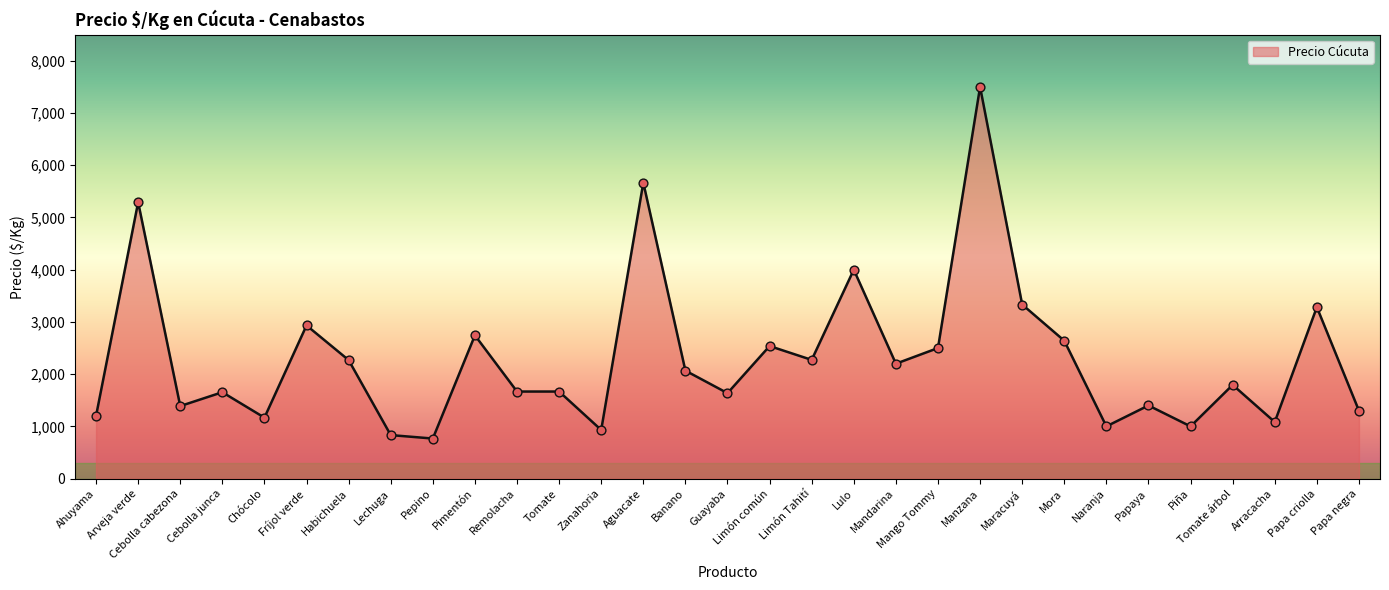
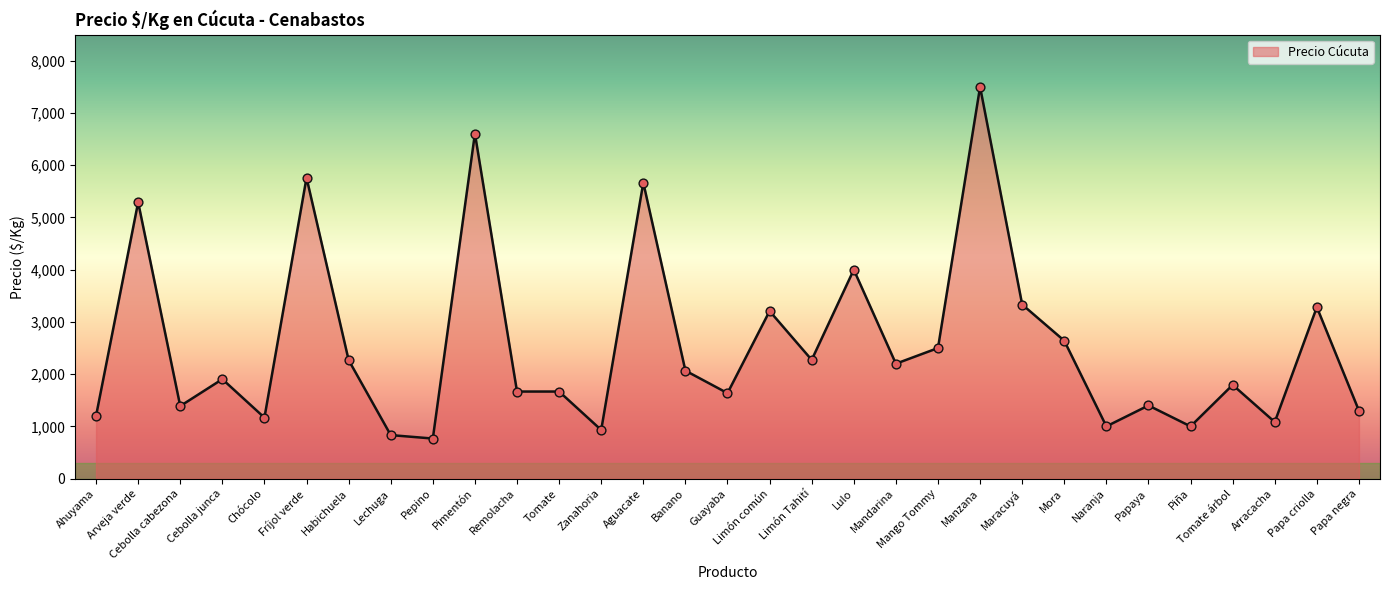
  {
    "Ahuyama": "1,200",
    "Arveja verde": "5,300",
    "Cebolla cabezona": "1,400",
-   "Cebolla junca": "1,700",
+   "Cebolla junca": "1,900",
    "Chócolo": "1,200",
-   "Fríjol verde": "2,900",
+   "Fríjol verde": "5,800",
    "Habichuela": "2,300",
    "Lechuga": "800",
    "Pepino": "800",
-   "Pimentón": "2,700",
+   "Pimentón": "6,600",
    "Remolacha": "1,700",
    "Tomate": "1,700",
    "Zanahoria": "900",
    "Aguacate": "5,700",
    "Banano": "2,100",
    "Guayaba": "1,600",
-   "Limón común": "2,500",
+   "Limón común": "3,200",
    "Limón Tahití": "2,300",
    "Lulo": "4,000",
    "Mandarina": "2,200",
    "Mango Tommy": "2,500",
    "Manzana": "7,500",
    "Maracuyá": "3,300",
    "Mora": "2,600",
    "Naranja": "1,000",
    "Papaya": "1,400",
    "Piña": "1,000",
    "Tomate árbol": "1,800",
    "Arracacha": "1,100",
    "Papa criolla": "3,300",
    "Papa negra": "1,300"
  }
